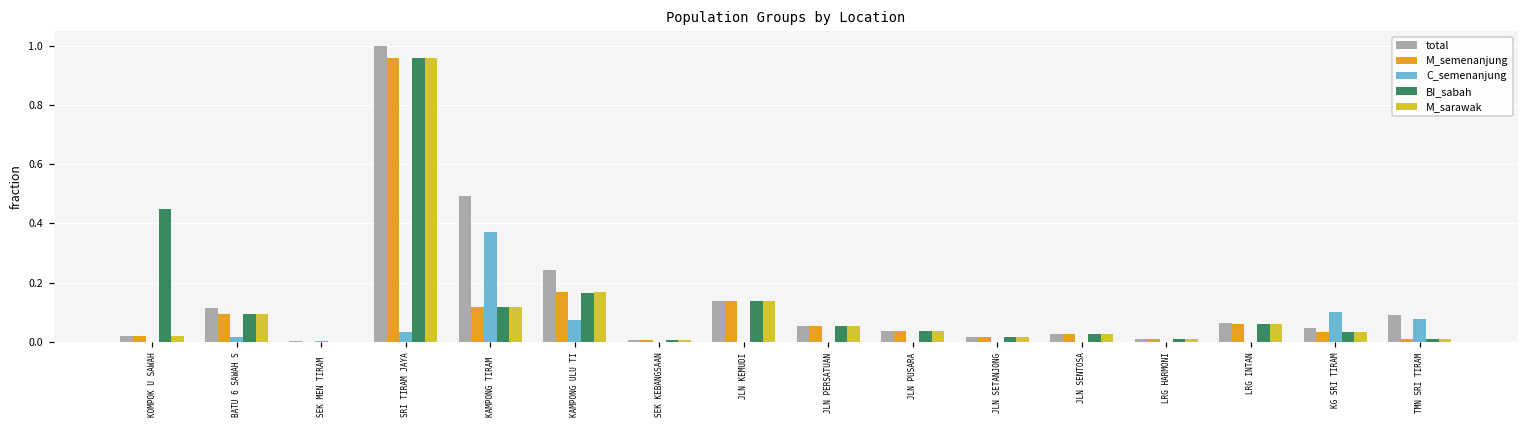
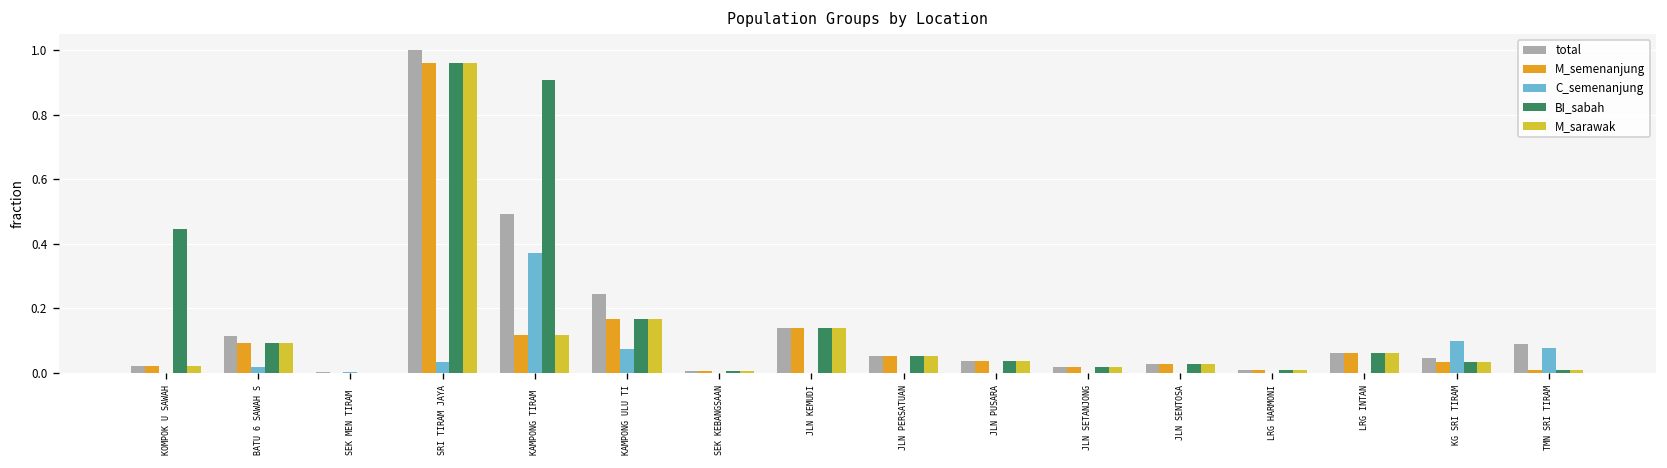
  {
    "total": {
      "KOMPOK U SAWAH": 0.02,
      "BATU 6 SAWAH S": 0.11,
      "SRI TIRAM JAYA": 1.00,
      "KAMPONG TIRAM": 0.49,
      "KAMPONG ULU TI": 0.24,
      "JLN KEMUDI": 0.14,
      "JLN PERSATUAN": 0.05,
      "JLN PUSARA": 0.04,
      "JLN SETANJONG": 0.02,
      "JLN SENTOSA": 0.03,
      "LRG INTAN": 0.06,
      "KG SRI TIRAM": 0.05,
      "TMN SRI TIRAM": 0.09
    },
    "C_semenanjung": {
      "KOMPOK U SAWAH": 0.00,
      "BATU 6 SAWAH S": 0.02,
      "SRI TIRAM JAYA": 0.03,
      "KAMPONG TIRAM": 0.37,
      "KAMPONG ULU TI": 0.08,
      "SEK KEBANGSAAN": 0.00,
      "JLN KEMUDI": 0.00,
      "JLN PERSATUAN": 0.00,
      "JLN SETANJONG": 0.00,
      "JLN SENTOSA": 0.00,
      "LRG HARMONI": 0.00,
      "LRG INTAN": 0.00,
      "KG SRI TIRAM": 0.10,
      "TMN SRI TIRAM": 0.08
    },
    "BI_sabah": {
      "KOMPOK U SAWAH": 0.45,
      "BATU 6 SAWAH S": 0.09,
      "SRI TIRAM JAYA": 0.96,
-     "KAMPONG TIRAM": 0.12,
+     "KAMPONG TIRAM": 0.91,
      "KAMPONG ULU TI": 0.17,
      "JLN KEMUDI": 0.14,
      "JLN PERSATUAN": 0.05,
      "JLN PUSARA": 0.04,
      "JLN SETANJONG": 0.02,
      "JLN SENTOSA": 0.03,
      "LRG INTAN": 0.06,
      "KG SRI TIRAM": 0.03
    }
  }
